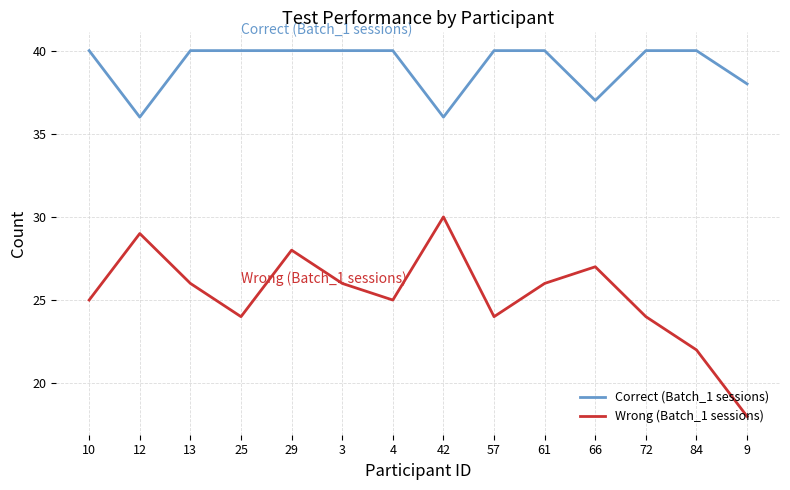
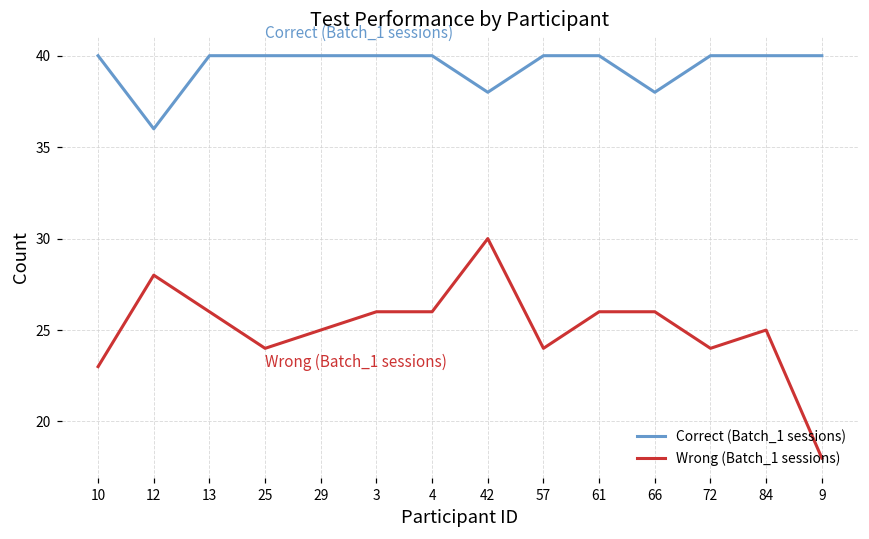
  {
    "Correct (Batch_1 sessions)": {
      "10": 40,
      "12": 36,
      "13": 40,
-     "42": 36,
+     "42": 38,
      "57": 40,
      "61": 40,
-     "66": 37,
+     "66": 38,
      "72": 40,
      "84": 40,
-     "9": 38
+     "9": 40
    },
    "Wrong (Batch_1 sessions)": {
-     "10": 25,
-     "12": 29,
+     "10": 23,
+     "12": 28,
      "13": 26,
-     "29": 28,
+     "29": 25,
      "3": 26,
-     "4": 25,
+     "4": 26,
      "42": 30,
      "57": 24,
      "61": 26,
-     "66": 27,
+     "66": 26,
      "72": 24,
-     "84": 22,
+     "84": 25,
      "9": 18
    }
  }
